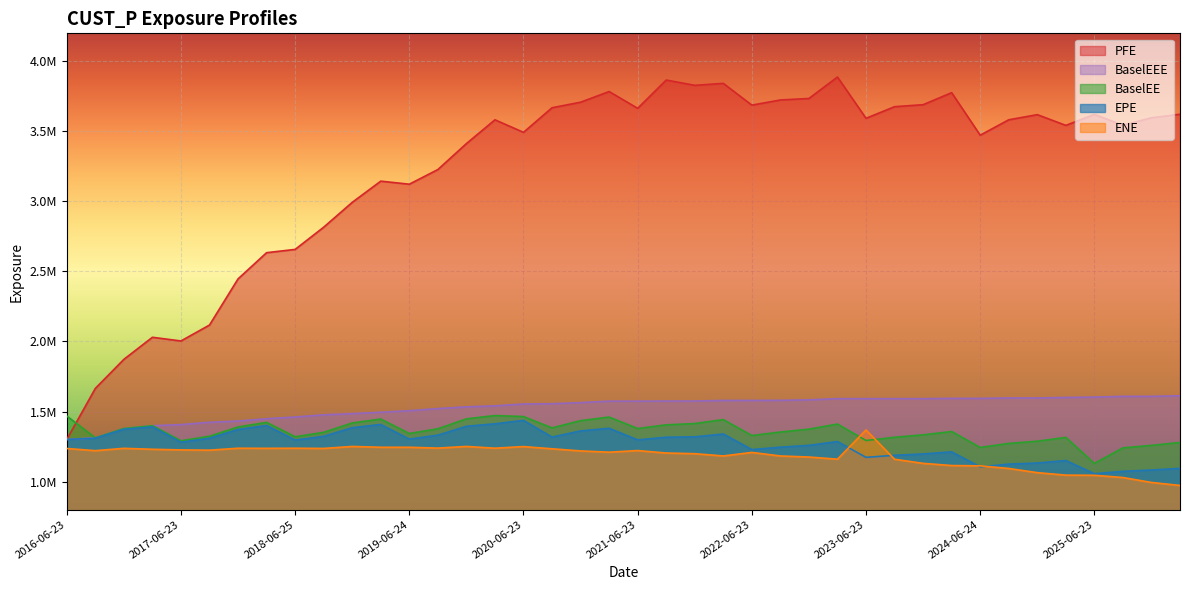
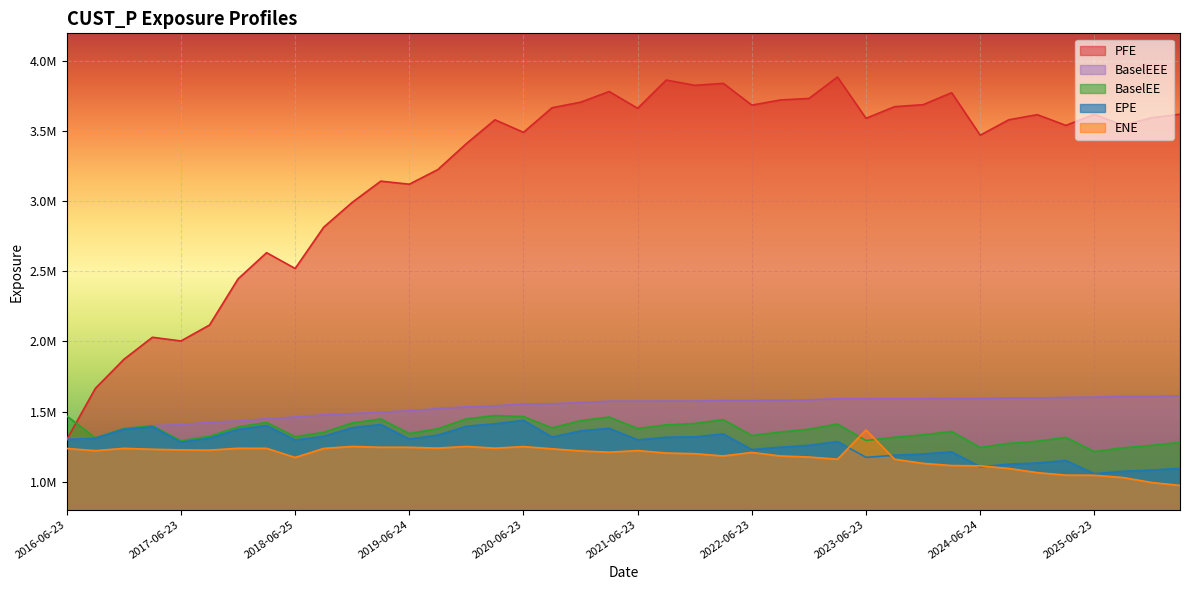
  {
    "PFE": {
      "2017-06-23": 2000000,
-     "2018-06-25": 2660000,
+     "2018-06-25": 2520000,
      "2019-06-24": 3120000,
      "2020-06-23": 3490000,
      "2021-06-23": 3660000,
      "2022-06-23": 3690000,
      "2023-06-23": 3590000,
      "2024-06-24": 3470000
    },
    "BaselEEE": {
      "2017-06-23": 1410000,
      "2018-06-25": 1460000,
      "2019-06-24": 1510000,
      "2020-06-23": 1550000,
      "2021-06-23": 1570000,
      "2022-06-23": 1580000,
      "2023-06-23": 1590000,
      "2024-06-24": 1590000,
      "2025-06-23": 1600000
    },
    "BaselEE": {
      "2016-06-23": 1470000,
      "2018-06-25": 1320000,
      "2019-06-24": 1340000,
      "2020-06-23": 1460000,
      "2021-06-23": 1380000,
      "2022-06-23": 1330000,
      "2023-06-23": 1290000,
      "2024-06-24": 1240000,
-     "2025-06-23": 1130000
+     "2025-06-23": 1210000
    },
    "EPE": {
      "2018-06-25": 1300000,
      "2019-06-24": 1300000,
      "2020-06-23": 1440000,
      "2021-06-23": 1300000,
      "2022-06-23": 1230000,
      "2023-06-23": 1170000
    },
    "ENE": {
      "2016-06-23": 1240000,
      "2017-06-23": 1230000,
-     "2018-06-25": 1240000,
+     "2018-06-25": 1170000,
      "2019-06-24": 1240000,
      "2020-06-23": 1250000,
      "2021-06-23": 1220000,
      "2022-06-23": 1210000,
      "2023-06-23": 1370000
    }
  }
